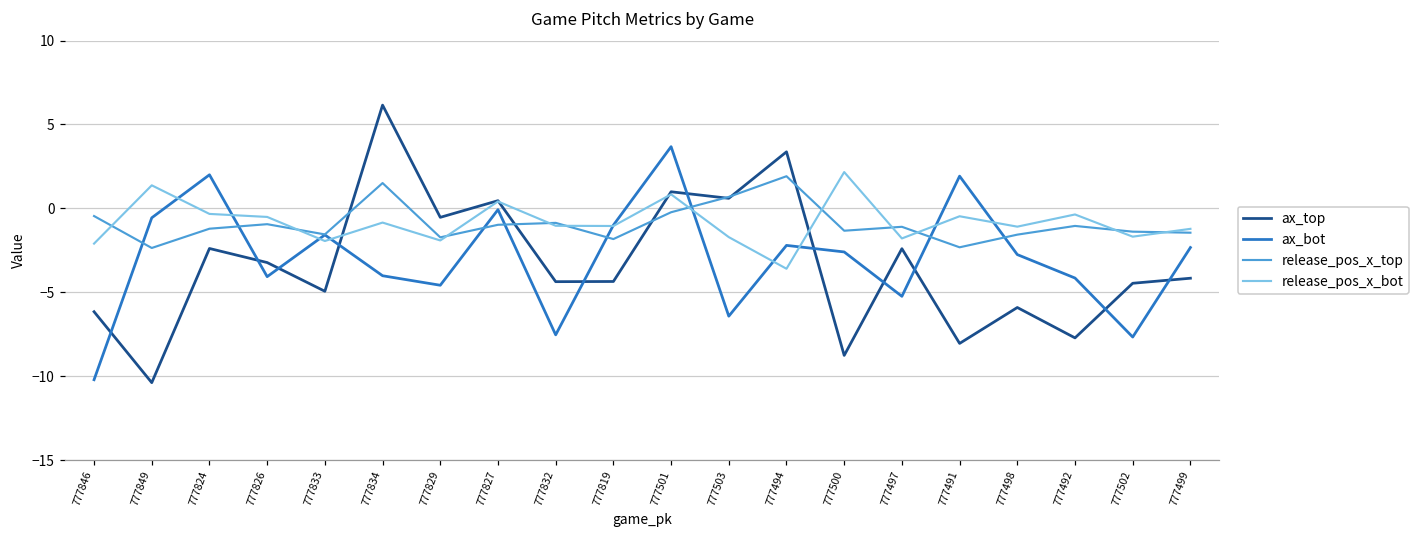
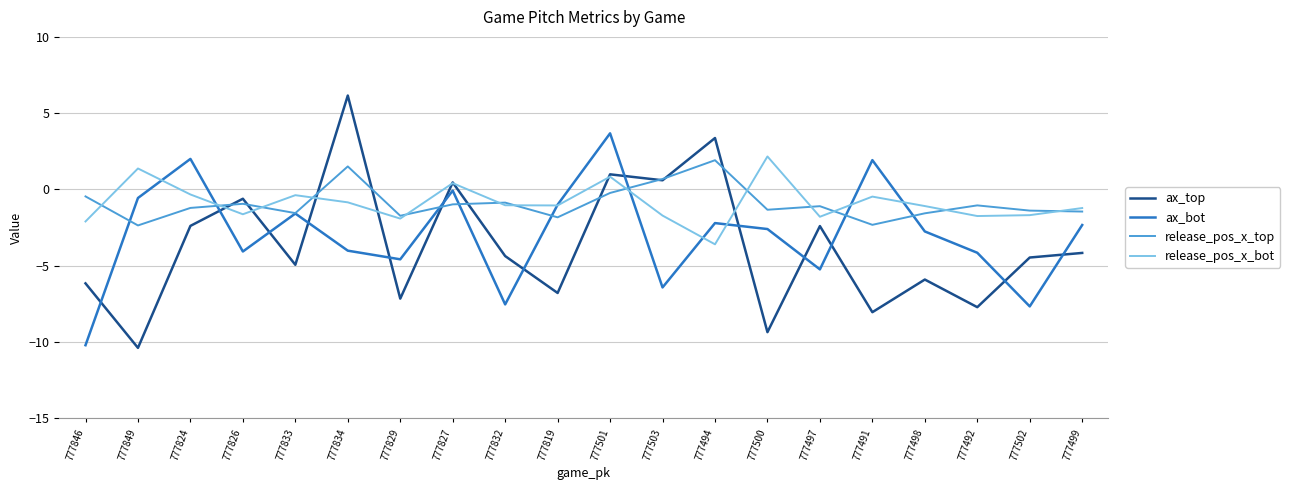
  {
    "ax_top": {
      "777846": -6.2,
      "777849": -10.4,
      "777824": -2.4,
-     "777826": -3.2,
+     "777826": -0.6,
      "777833": -4.9,
      "777834": 6.2,
-     "777829": -0.5,
+     "777829": -7.2,
      "777832": -4.4,
-     "777819": -4.4,
+     "777819": -6.8,
      "777494": 3.4,
-     "777500": -8.8,
+     "777500": -9.4,
      "777497": -2.4,
      "777491": -8.0,
      "777498": -5.9,
      "777492": -7.7,
      "777502": -4.5,
      "777499": -4.2
    },
    "release_pos_x_bot": {
      "777846": -2.1,
      "777849": 1.4,
      "777824": -0.3,
-     "777826": -0.5,
-     "777833": -1.9,
+     "777826": -1.6,
+     "777833": -0.4,
      "777834": -0.8,
      "777829": -1.9,
      "777832": -1.0,
      "777503": -1.7,
      "777494": -3.6,
      "777500": 2.2,
      "777497": -1.8,
      "777491": -0.5,
      "777498": -1.1,
-     "777492": -0.4,
+     "777492": -1.7,
      "777502": -1.7,
      "777499": -1.2
    }
  }
